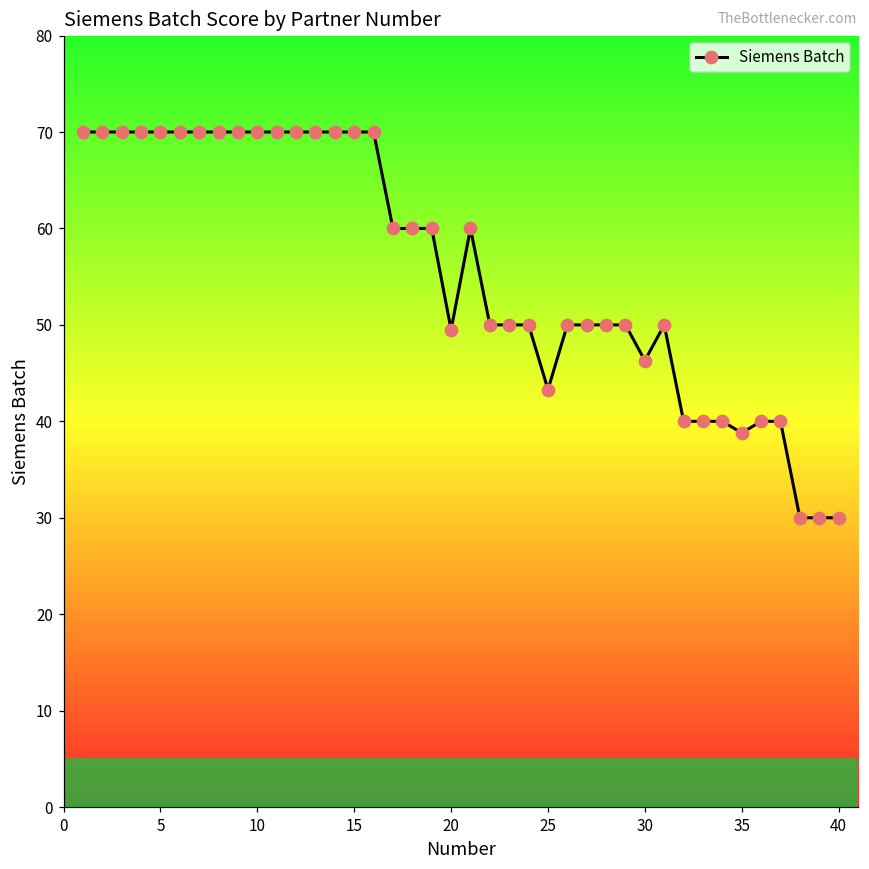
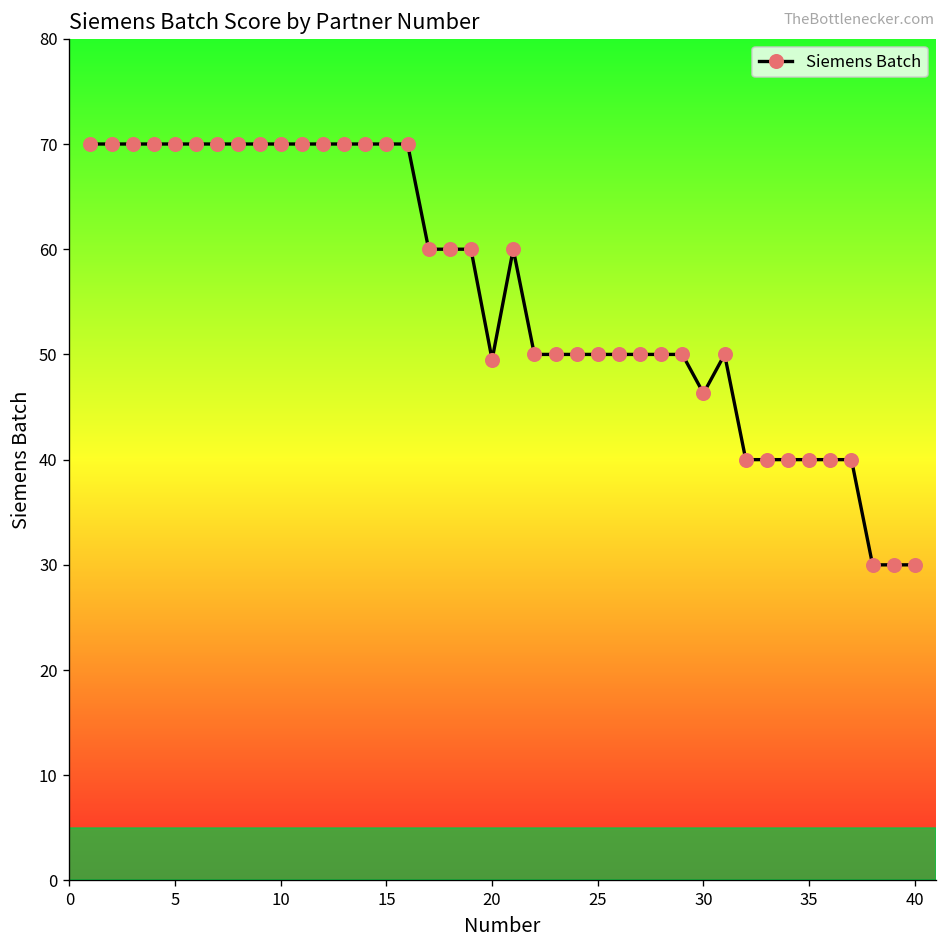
  {
    "5": 70,
    "10": 70,
    "15": 70,
    "20": 50,
-   "25": 43,
+   "25": 50,
    "30": 46,
-   "35": 39,
+   "35": 40,
    "40": 30
  }
